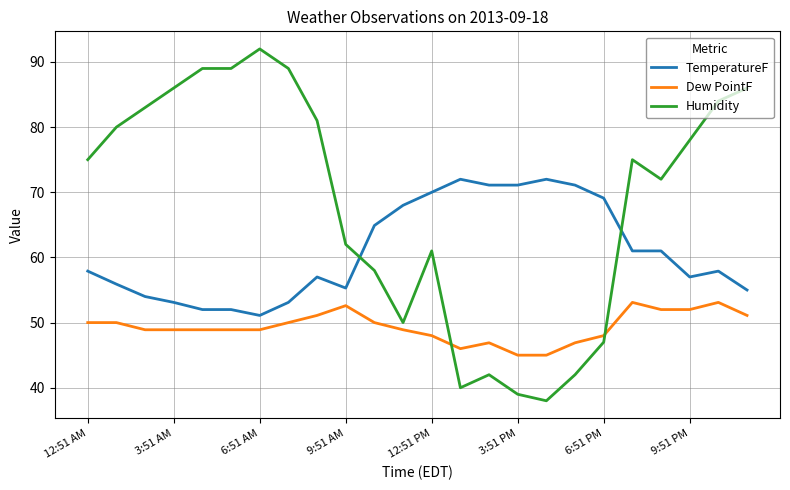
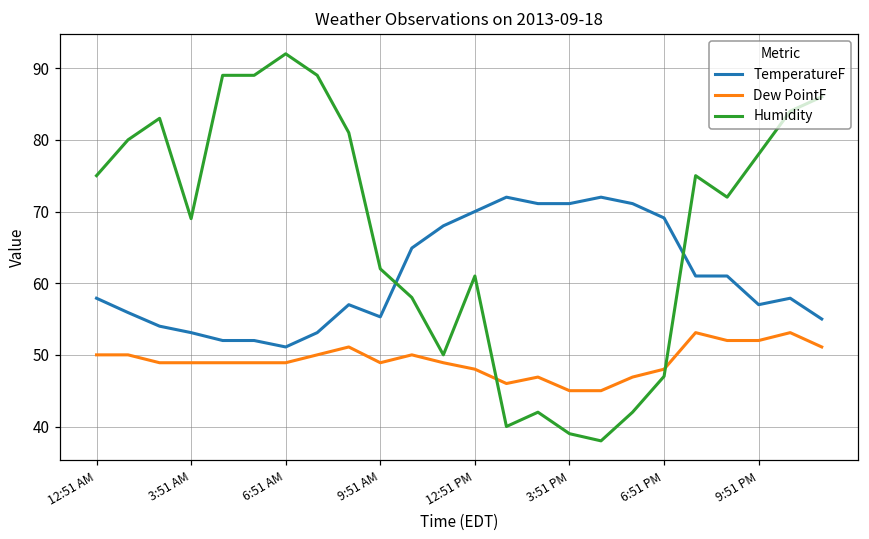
  {
    "TemperatureF": {
      "12:51 AM": 58,
      "3:51 AM": 53,
      "6:51 AM": 51,
      "9:51 AM": 55,
      "12:51 PM": 70,
      "3:51 PM": 71,
      "6:51 PM": 69,
      "9:51 PM": 57
    },
    "Dew PointF": {
      "12:51 AM": 50,
      "3:51 AM": 49,
      "6:51 AM": 49,
-     "9:51 AM": 53,
+     "9:51 AM": 49,
      "12:51 PM": 48,
      "3:51 PM": 45,
      "6:51 PM": 48,
      "9:51 PM": 52
    },
    "Humidity": {
      "12:51 AM": 75,
-     "3:51 AM": 86,
+     "3:51 AM": 69,
      "6:51 AM": 92,
      "9:51 AM": 62,
      "12:51 PM": 61,
      "3:51 PM": 39,
      "6:51 PM": 47,
      "9:51 PM": 78
    }
  }
